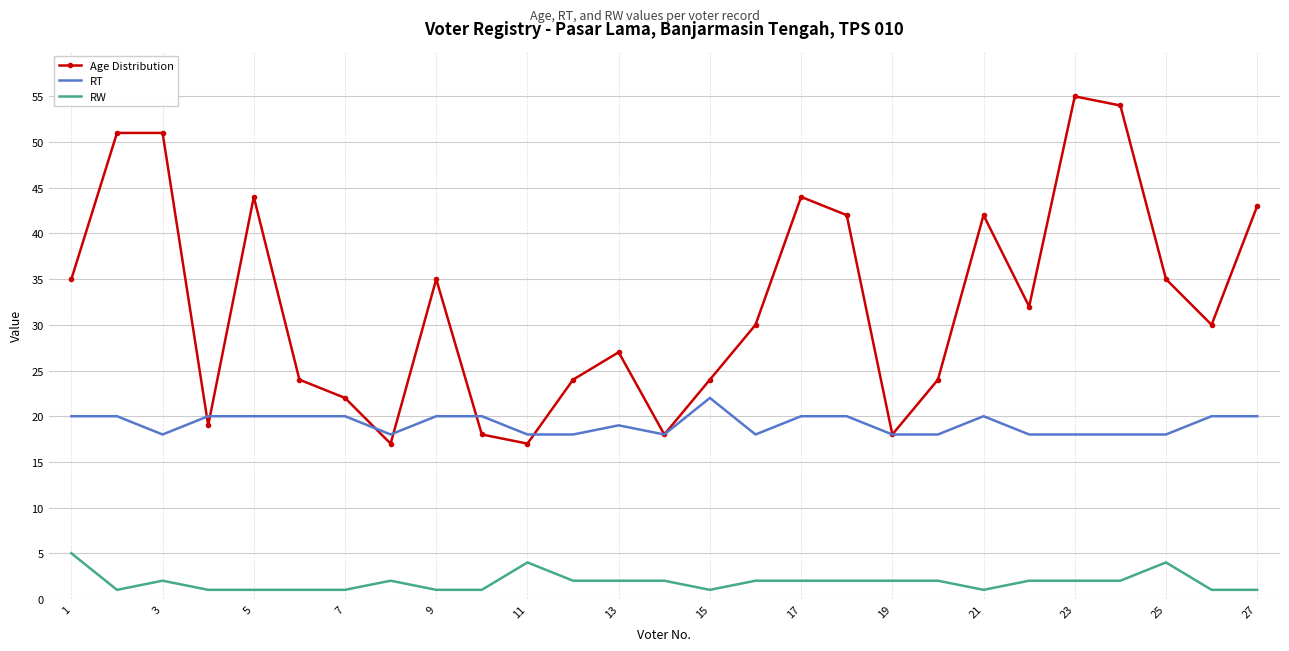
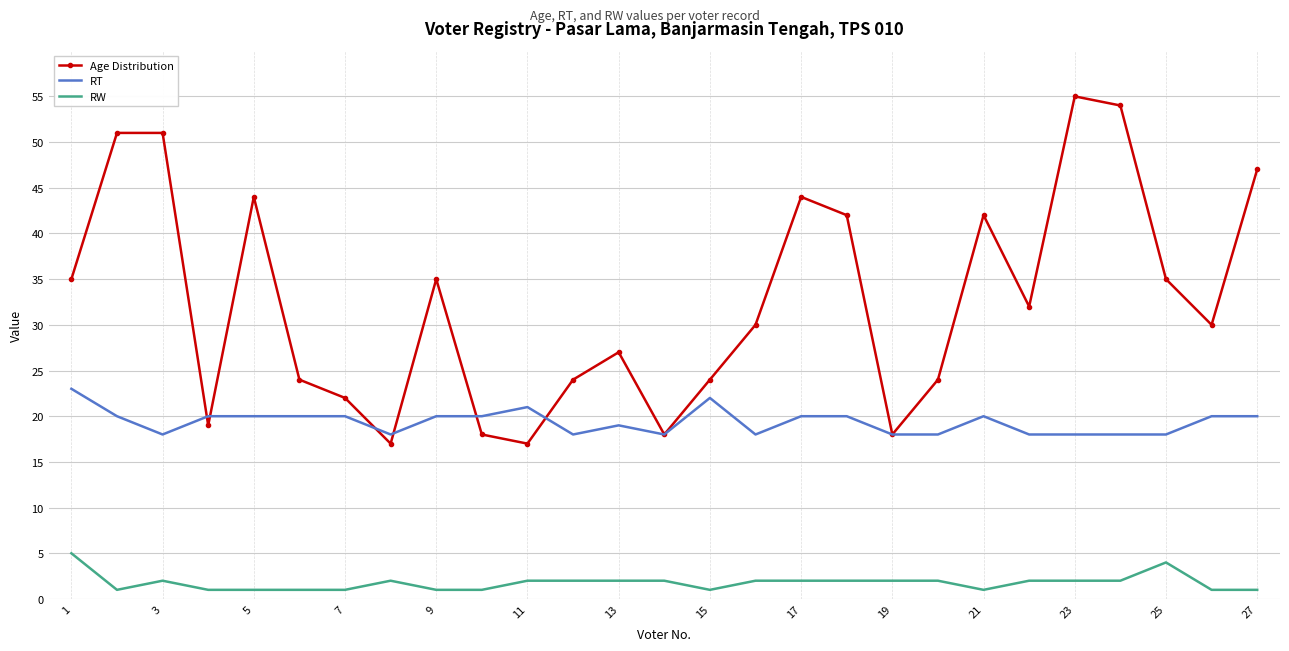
  {
    "Age Distribution": {
      "1": 35,
      "3": 51,
      "5": 44,
      "7": 22,
      "9": 35,
      "11": 17,
      "13": 27,
      "15": 24,
      "17": 44,
      "21": 42,
      "23": 55,
      "25": 35,
-     "27": 43
+     "27": 47
    },
    "RT": {
-     "1": 20,
+     "1": 23,
      "3": 18,
      "5": 20,
      "7": 20,
      "9": 20,
-     "11": 18,
+     "11": 21,
      "13": 19,
      "15": 22,
      "17": 20,
      "21": 20,
      "23": 18,
      "25": 18,
      "27": 20
    },
    "RW": {
      "1": 5,
      "3": 2,
      "5": 1,
      "7": 1,
      "9": 1,
-     "11": 4,
+     "11": 2,
      "13": 2,
      "15": 1,
      "17": 2,
      "19": 2,
      "21": 1,
      "23": 2,
      "25": 4,
      "27": 1
    }
  }
